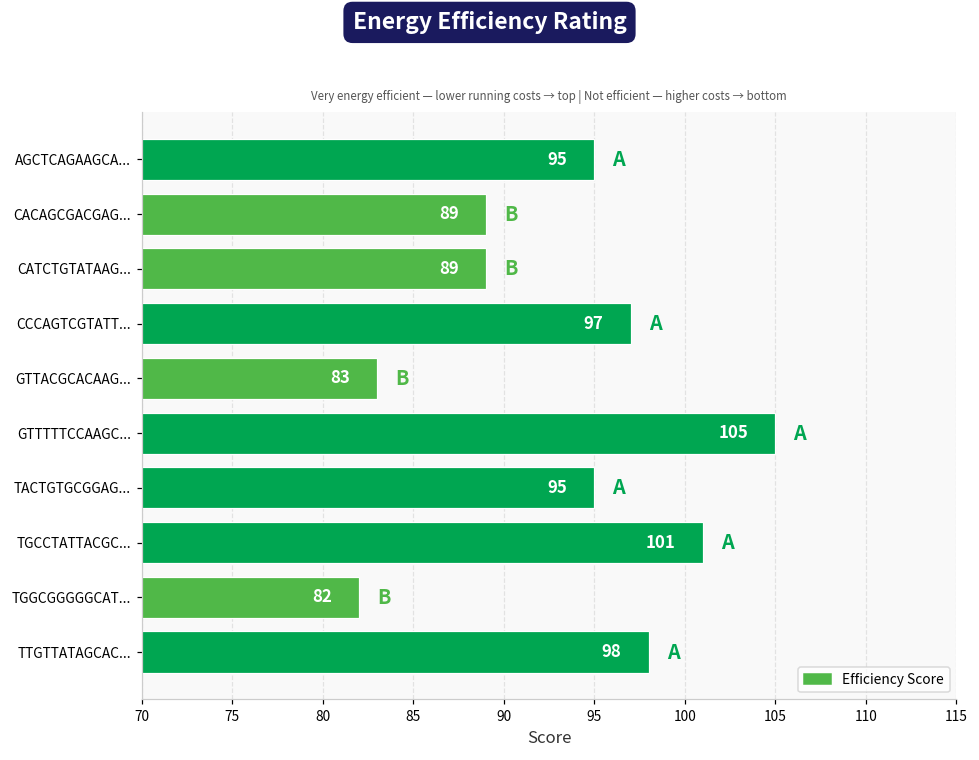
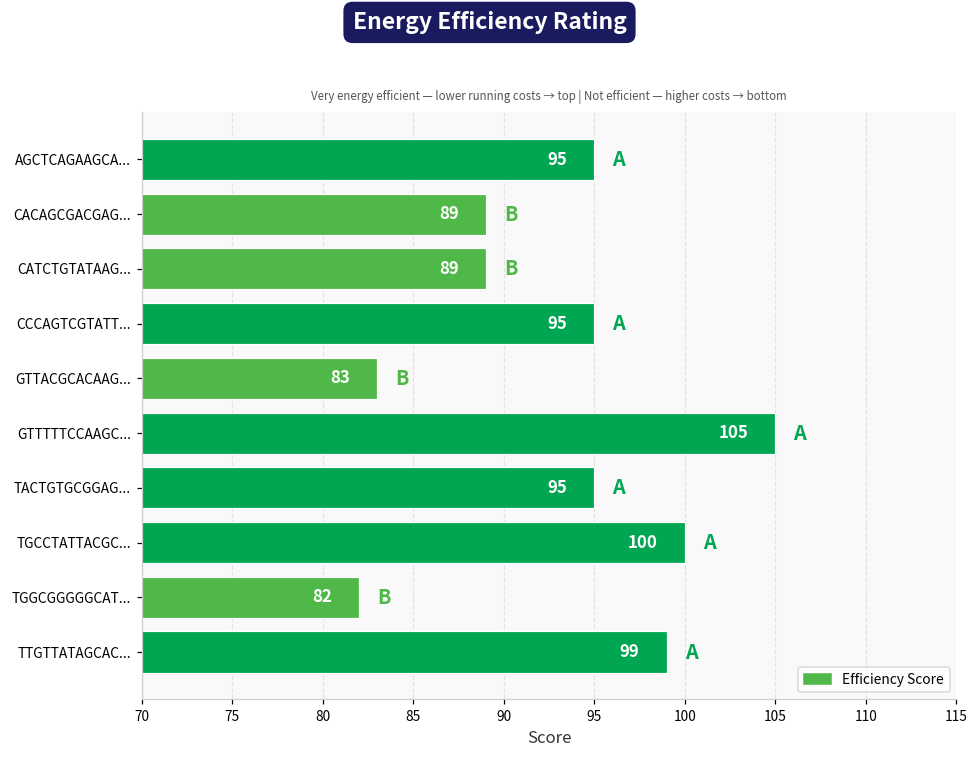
  {
    "AGCTCAGAAGCA...": 95,
    "CACAGCGACGAG...": 89,
    "CATCTGTATAAG...": 89,
-   "CCCAGTCGTATT...": 97,
+   "CCCAGTCGTATT...": 95,
    "GTTACGCACAAG...": 83,
    "GTTTTTCCAAGC...": 105,
    "TACTGTGCGGAG...": 95,
-   "TGCCTATTACGC...": 101,
+   "TGCCTATTACGC...": 100,
    "TGGCGGGGGCAT...": 82,
-   "TTGTTATAGCAC...": 98
+   "TTGTTATAGCAC...": 99
  }
